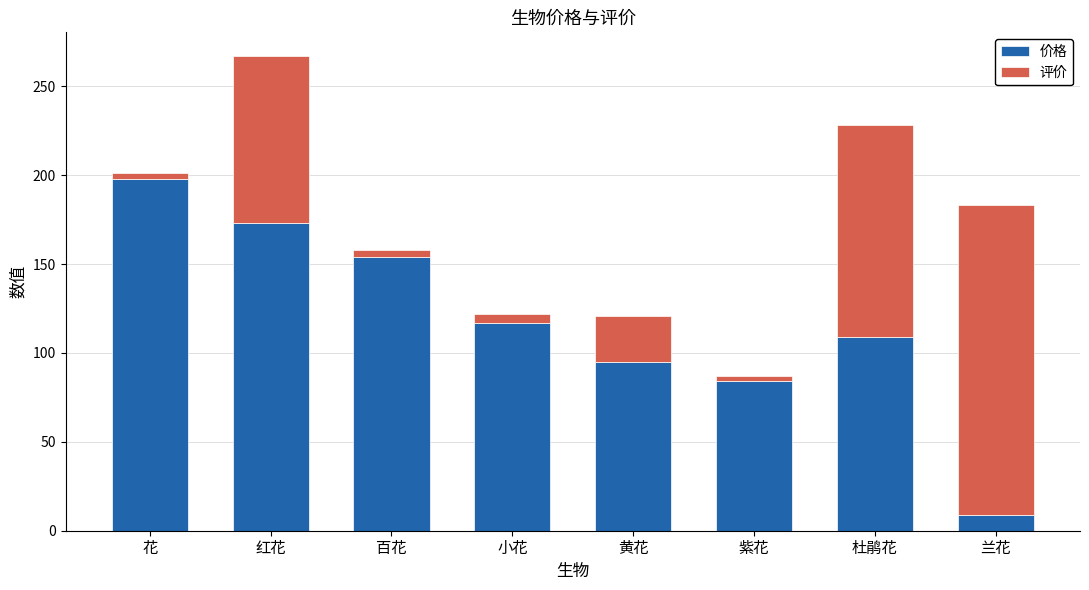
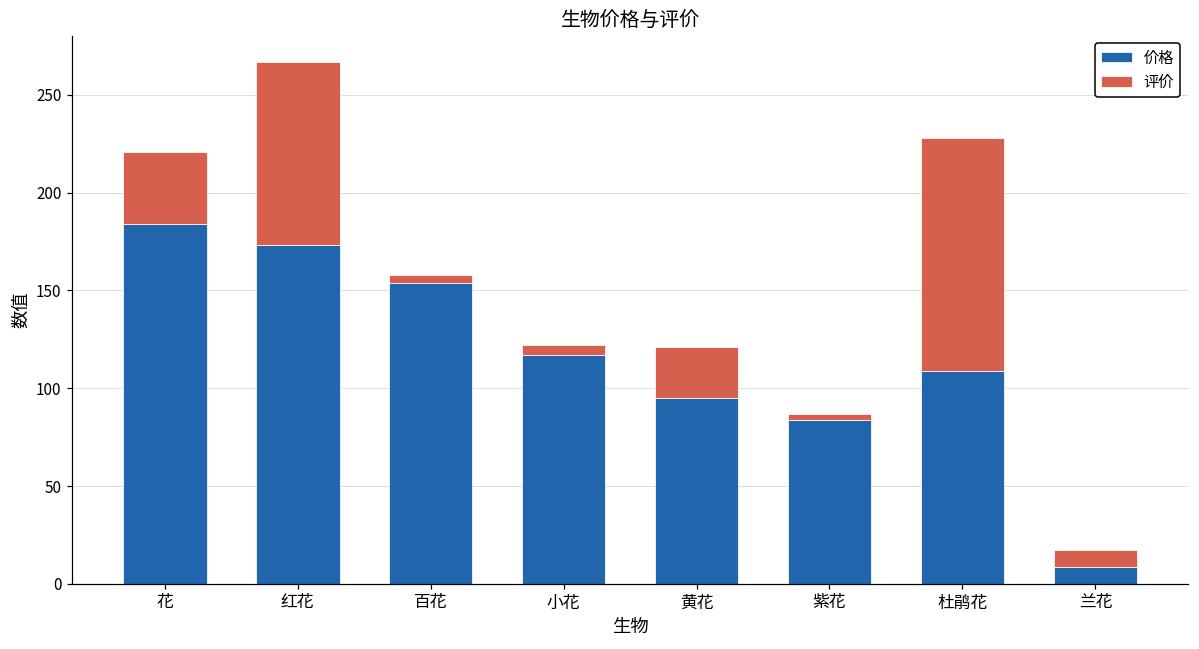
  {
    "价格": {
-     "花": 198,
+     "花": 184,
      "红花": 173,
      "百花": 154,
      "小花": 117,
      "黄花": 95,
      "紫花": 84,
      "杜鹃花": 109,
      "兰花": 9
    },
    "评价": {
-     "花": 3,
+     "花": 37,
      "红花": 94,
      "百花": 4,
      "小花": 5,
      "黄花": 26,
      "紫花": 3,
      "杜鹃花": 119,
-     "兰花": 174
+     "兰花": 9
    }
  }
